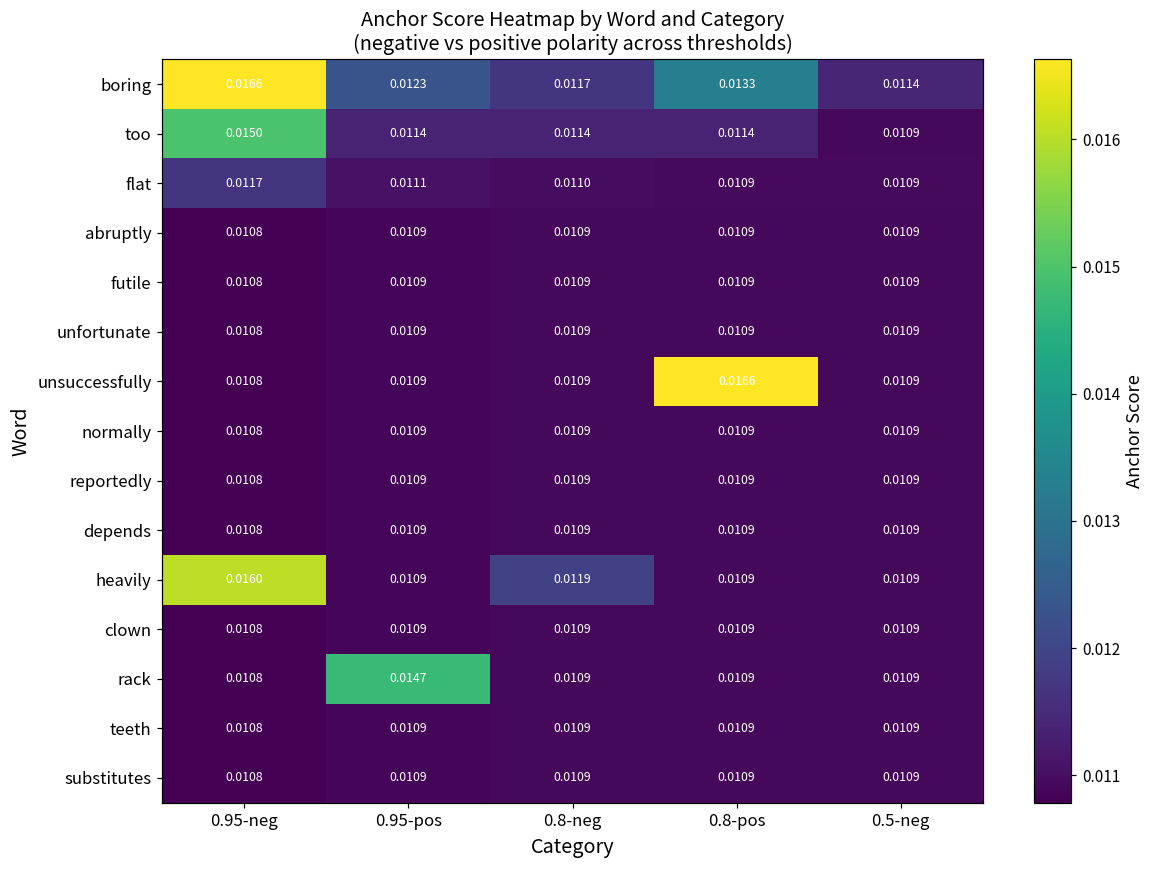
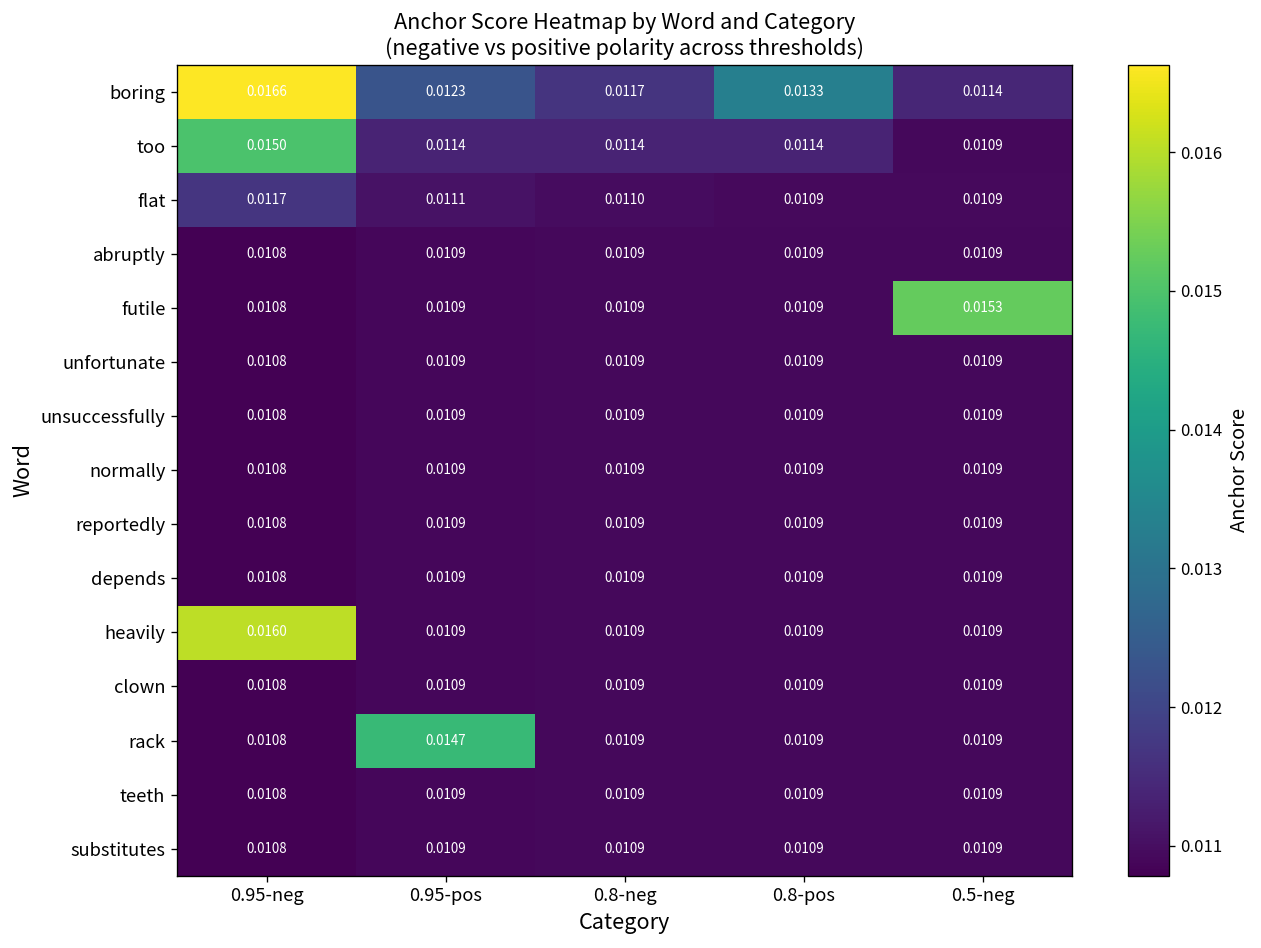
  {
    "boring": {
      "0.95-neg": 0.0166,
      "0.95-pos": 0.0123,
      "0.8-neg": 0.0117,
      "0.8-pos": 0.0133,
      "0.5-neg": 0.0114
    },
    "too": {
      "0.95-neg": 0.0150,
      "0.95-pos": 0.0114,
      "0.8-neg": 0.0114,
      "0.8-pos": 0.0114,
      "0.5-neg": 0.0109
    },
    "flat": {
      "0.95-neg": 0.0117,
      "0.95-pos": 0.0111,
      "0.8-neg": 0.0110,
      "0.8-pos": 0.0109,
      "0.5-neg": 0.0109
    },
    "abruptly": {
      "0.95-neg": 0.0108,
      "0.95-pos": 0.0109,
      "0.8-neg": 0.0109,
      "0.8-pos": 0.0109,
      "0.5-neg": 0.0109
    },
    "futile": {
      "0.95-neg": 0.0108,
      "0.95-pos": 0.0109,
      "0.8-neg": 0.0109,
      "0.8-pos": 0.0109,
-     "0.5-neg": 0.0109
+     "0.5-neg": 0.0153
    },
    "unfortunate": {
      "0.95-neg": 0.0108,
      "0.95-pos": 0.0109,
      "0.8-neg": 0.0109,
      "0.8-pos": 0.0109,
      "0.5-neg": 0.0109
    },
    "unsuccessfully": {
      "0.95-neg": 0.0108,
      "0.95-pos": 0.0109,
      "0.8-neg": 0.0109,
-     "0.8-pos": 0.0166,
+     "0.8-pos": 0.0109,
      "0.5-neg": 0.0109
    },
    "normally": {
      "0.95-neg": 0.0108,
      "0.95-pos": 0.0109,
      "0.8-neg": 0.0109,
      "0.8-pos": 0.0109,
      "0.5-neg": 0.0109
    },
    "reportedly": {
      "0.95-neg": 0.0108,
      "0.95-pos": 0.0109,
      "0.8-neg": 0.0109,
      "0.8-pos": 0.0109,
      "0.5-neg": 0.0109
    },
    "depends": {
      "0.95-neg": 0.0108,
      "0.95-pos": 0.0109,
      "0.8-neg": 0.0109,
      "0.8-pos": 0.0109,
      "0.5-neg": 0.0109
    },
    "heavily": {
      "0.95-neg": 0.0160,
      "0.95-pos": 0.0109,
-     "0.8-neg": 0.0119,
+     "0.8-neg": 0.0109,
      "0.8-pos": 0.0109,
      "0.5-neg": 0.0109
    },
    "clown": {
      "0.95-neg": 0.0108,
      "0.95-pos": 0.0109,
      "0.8-neg": 0.0109,
      "0.8-pos": 0.0109,
      "0.5-neg": 0.0109
    },
    "rack": {
      "0.95-neg": 0.0108,
      "0.95-pos": 0.0147,
      "0.8-neg": 0.0109,
      "0.8-pos": 0.0109,
      "0.5-neg": 0.0109
    },
    "teeth": {
      "0.95-neg": 0.0108,
      "0.95-pos": 0.0109,
      "0.8-neg": 0.0109,
      "0.8-pos": 0.0109,
      "0.5-neg": 0.0109
    },
    "substitutes": {
      "0.95-neg": 0.0108,
      "0.95-pos": 0.0109,
      "0.8-neg": 0.0109,
      "0.8-pos": 0.0109,
      "0.5-neg": 0.0109
    }
  }
